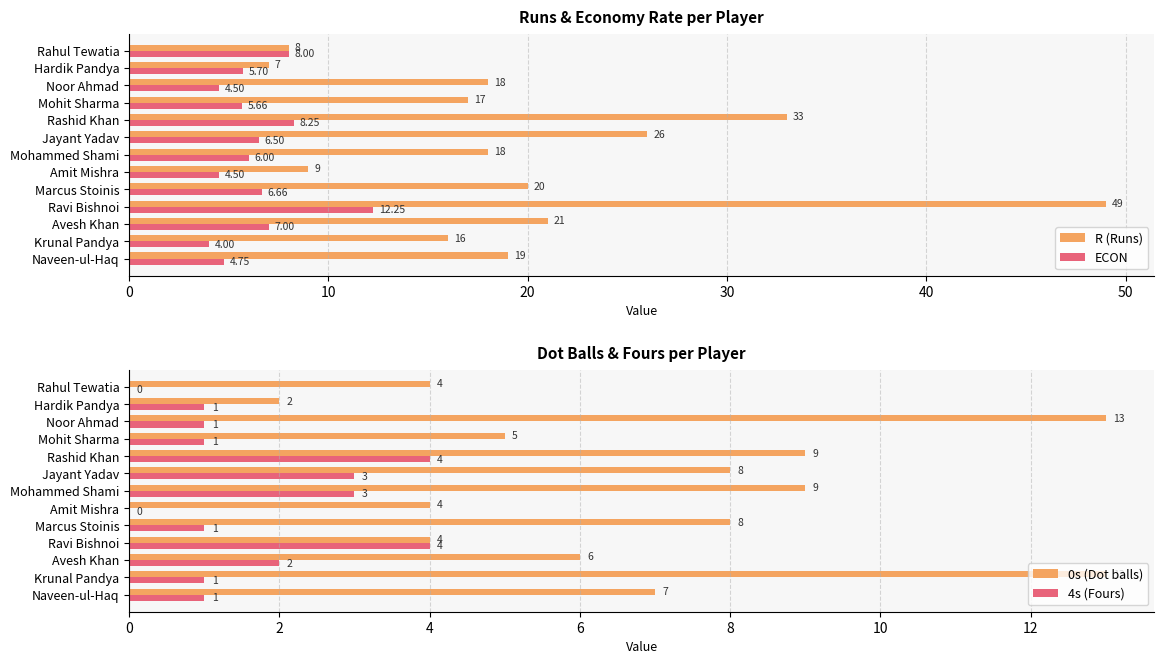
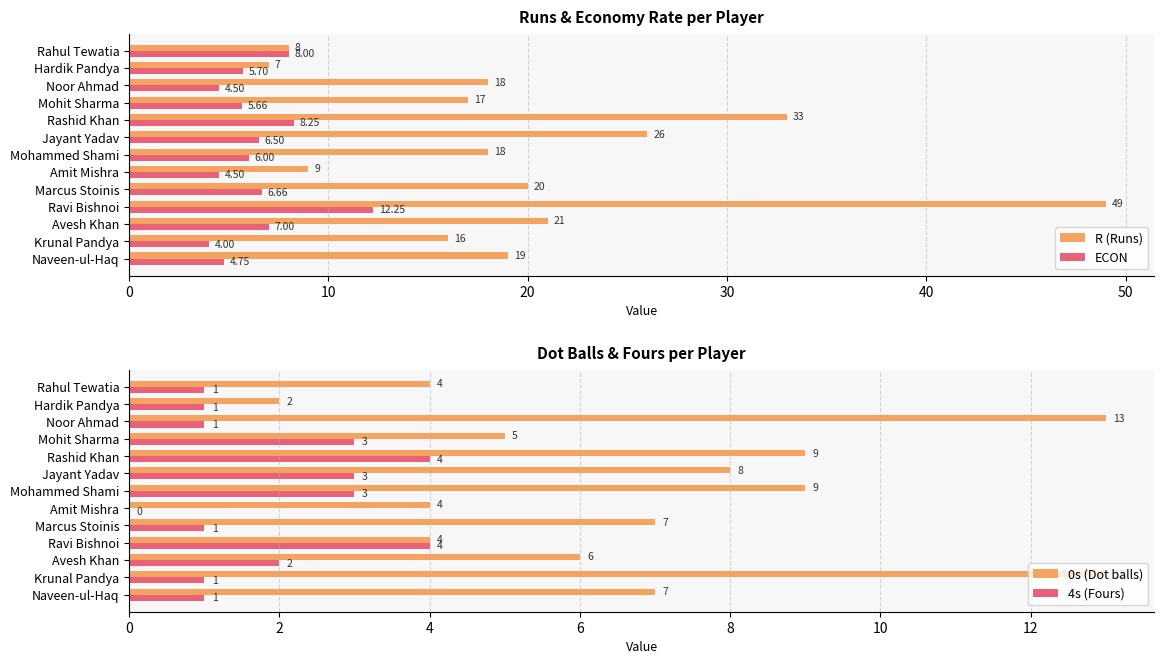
  {
    "Runs & Economy Rate per Player": {
      "R (Runs)": {
        "Rahul Tewatia": 8.00,
        "Hardik Pandya": 7,
        "Noor Ahmad": 18,
        "Mohit Sharma": 17,
        "Rashid Khan": 33,
        "Jayant Yadav": 26,
        "Mohammed Shami": 18,
        "Amit Mishra": 9,
        "Marcus Stoinis": 20,
        "Ravi Bishnoi": 49,
        "Avesh Khan": 21,
        "Krunal Pandya": 16,
        "Naveen-ul-Haq": 19
      },
      "ECON": {
        "Rahul Tewatia": 8.00,
        "Hardik Pandya": 5.70,
        "Noor Ahmad": 4.50,
        "Mohit Sharma": 5.66,
        "Rashid Khan": 8.25,
        "Jayant Yadav": 6.50,
        "Mohammed Shami": 6.00,
        "Amit Mishra": 4.50,
        "Marcus Stoinis": 6.66,
        "Ravi Bishnoi": 12.25,
        "Avesh Khan": 7.00,
        "Krunal Pandya": 4.00,
        "Naveen-ul-Haq": 4.75
      }
    },
    "Dot Balls & Fours per Player": {
      "0s (Dot balls)": {
        "Rahul Tewatia": 4,
        "Hardik Pandya": 2,
        "Noor Ahmad": 13,
        "Mohit Sharma": 5,
        "Rashid Khan": 9,
        "Jayant Yadav": 8,
        "Mohammed Shami": 9,
        "Amit Mishra": 4,
-       "Marcus Stoinis": 8,
+       "Marcus Stoinis": 7,
        "Avesh Khan": 6,
        "Naveen-ul-Haq": 7
      },
      "4s (Fours)": {
-       "Rahul Tewatia": 0,
+       "Rahul Tewatia": 1,
        "Hardik Pandya": 1,
        "Noor Ahmad": 1,
-       "Mohit Sharma": 1,
+       "Mohit Sharma": 3,
        "Rashid Khan": 4,
        "Jayant Yadav": 3,
        "Mohammed Shami": 3,
        "Amit Mishra": 0,
        "Marcus Stoinis": 1,
        "Avesh Khan": 2,
        "Krunal Pandya": 1,
        "Naveen-ul-Haq": 1
      }
    }
  }
